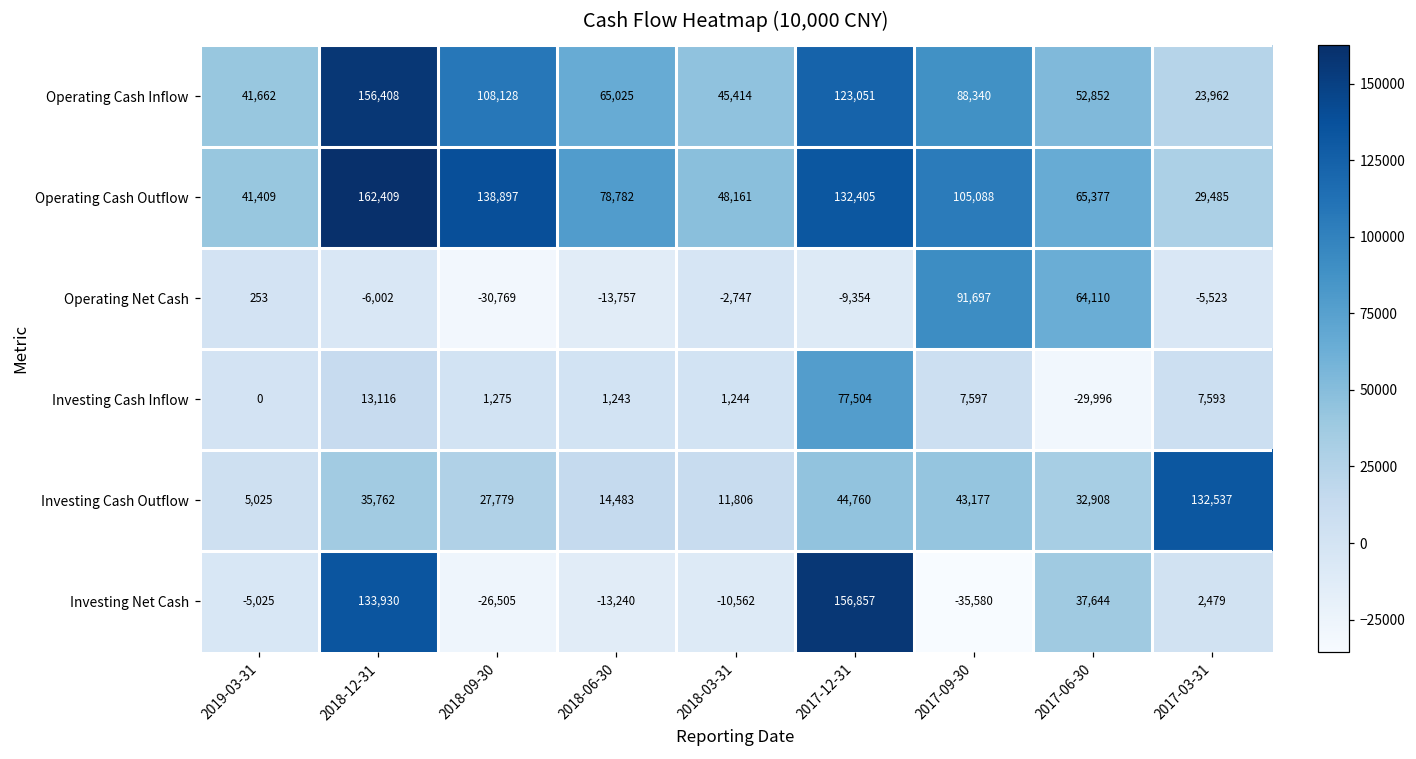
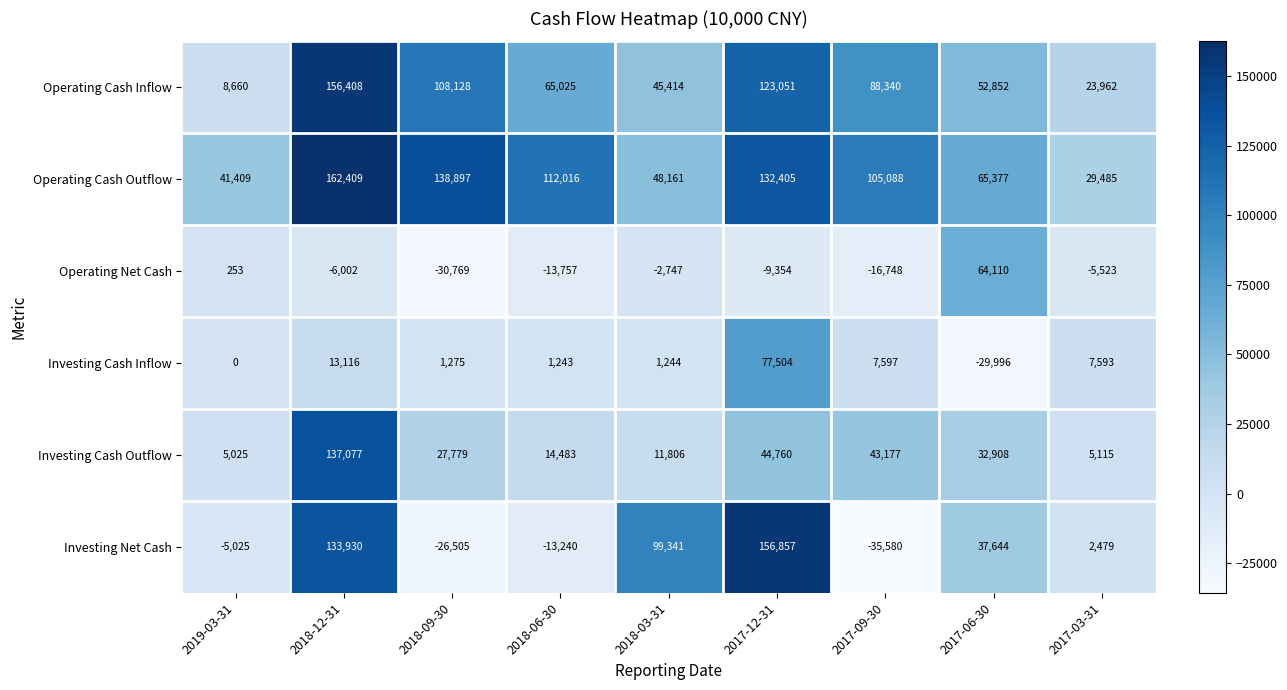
  {
    "Operating Cash Inflow": {
-     "2019-03-31": "41,662",
+     "2019-03-31": "8,660",
      "2018-12-31": "156,408",
      "2018-09-30": "108,128",
      "2018-06-30": "65,025",
      "2018-03-31": "45,414",
      "2017-12-31": "123,051",
      "2017-09-30": "88,340",
      "2017-06-30": "52,852",
      "2017-03-31": "23,962"
    },
    "Operating Cash Outflow": {
      "2019-03-31": "41,409",
      "2018-12-31": "162,409",
      "2018-09-30": "138,897",
-     "2018-06-30": "78,782",
+     "2018-06-30": "112,016",
      "2018-03-31": "48,161",
      "2017-12-31": "132,405",
      "2017-09-30": "105,088",
      "2017-06-30": "65,377",
      "2017-03-31": "29,485"
    },
    "Operating Net Cash": {
      "2019-03-31": "253",
      "2018-12-31": "-6,002",
      "2018-09-30": "-30,769",
      "2018-06-30": "-13,757",
      "2018-03-31": "-2,747",
      "2017-12-31": "-9,354",
-     "2017-09-30": "91,697",
+     "2017-09-30": "-16,748",
      "2017-06-30": "64,110",
      "2017-03-31": "-5,523"
    },
    "Investing Cash Inflow": {
      "2019-03-31": "0",
      "2018-12-31": "13,116",
      "2018-09-30": "1,275",
      "2018-06-30": "1,243",
      "2018-03-31": "1,244",
      "2017-12-31": "77,504",
      "2017-09-30": "7,597",
      "2017-06-30": "-29,996",
      "2017-03-31": "7,593"
    },
    "Investing Cash Outflow": {
      "2019-03-31": "5,025",
-     "2018-12-31": "35,762",
+     "2018-12-31": "137,077",
      "2018-09-30": "27,779",
      "2018-06-30": "14,483",
      "2018-03-31": "11,806",
      "2017-12-31": "44,760",
      "2017-09-30": "43,177",
      "2017-06-30": "32,908",
-     "2017-03-31": "132,537"
+     "2017-03-31": "5,115"
    },
    "Investing Net Cash": {
      "2019-03-31": "-5,025",
      "2018-12-31": "133,930",
      "2018-09-30": "-26,505",
      "2018-06-30": "-13,240",
-     "2018-03-31": "-10,562",
+     "2018-03-31": "99,341",
      "2017-12-31": "156,857",
      "2017-09-30": "-35,580",
      "2017-06-30": "37,644",
      "2017-03-31": "2,479"
    }
  }
